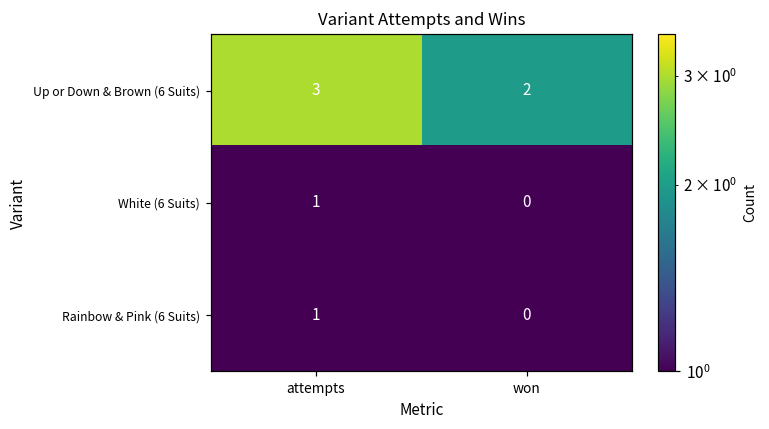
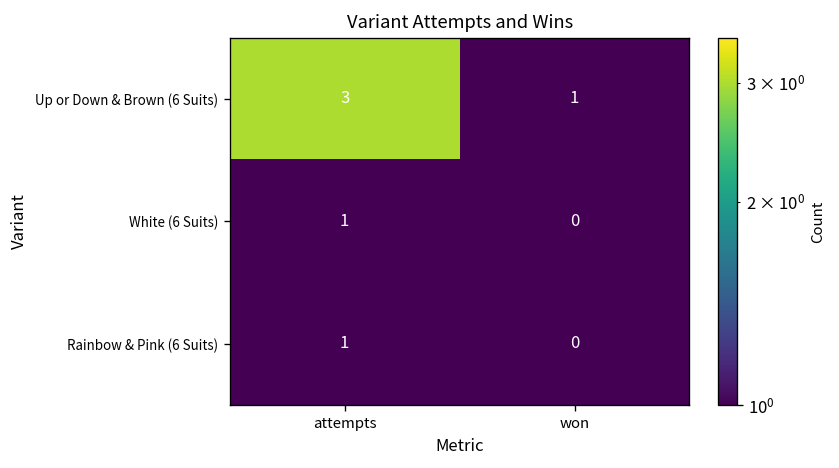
  {
    "Up or Down & Brown (6 Suits)": {
      "attempts": 3,
-     "won": 2
+     "won": 1
    },
    "White (6 Suits)": {
      "attempts": 1,
      "won": 0
    },
    "Rainbow & Pink (6 Suits)": {
      "attempts": 1,
      "won": 0
    }
  }
